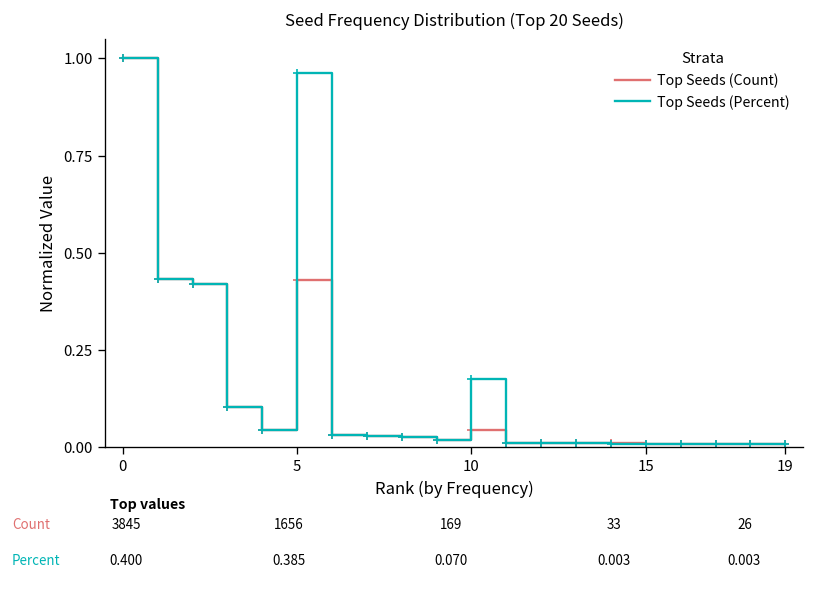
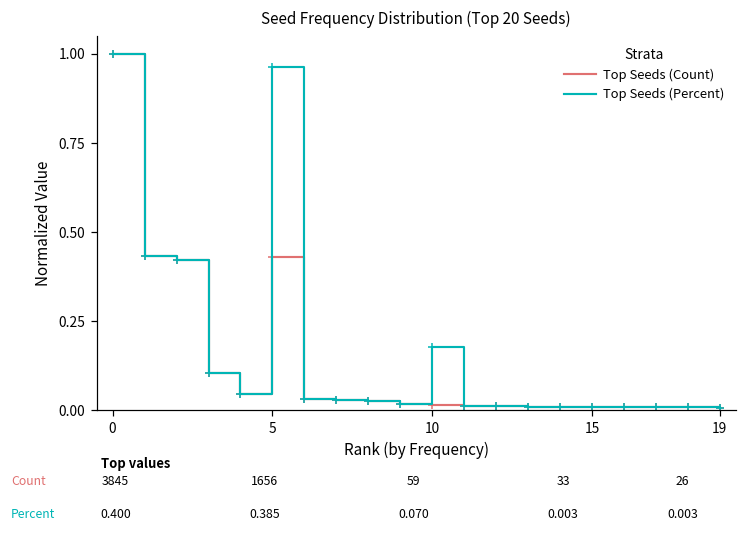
  {
    "Top Seeds (Count)": {
-     "10": 169
+     "10": 59
    },
    "Top Seeds (Percent)": {
      "5": 0.96,
      "10": 0.18
    }
  }
